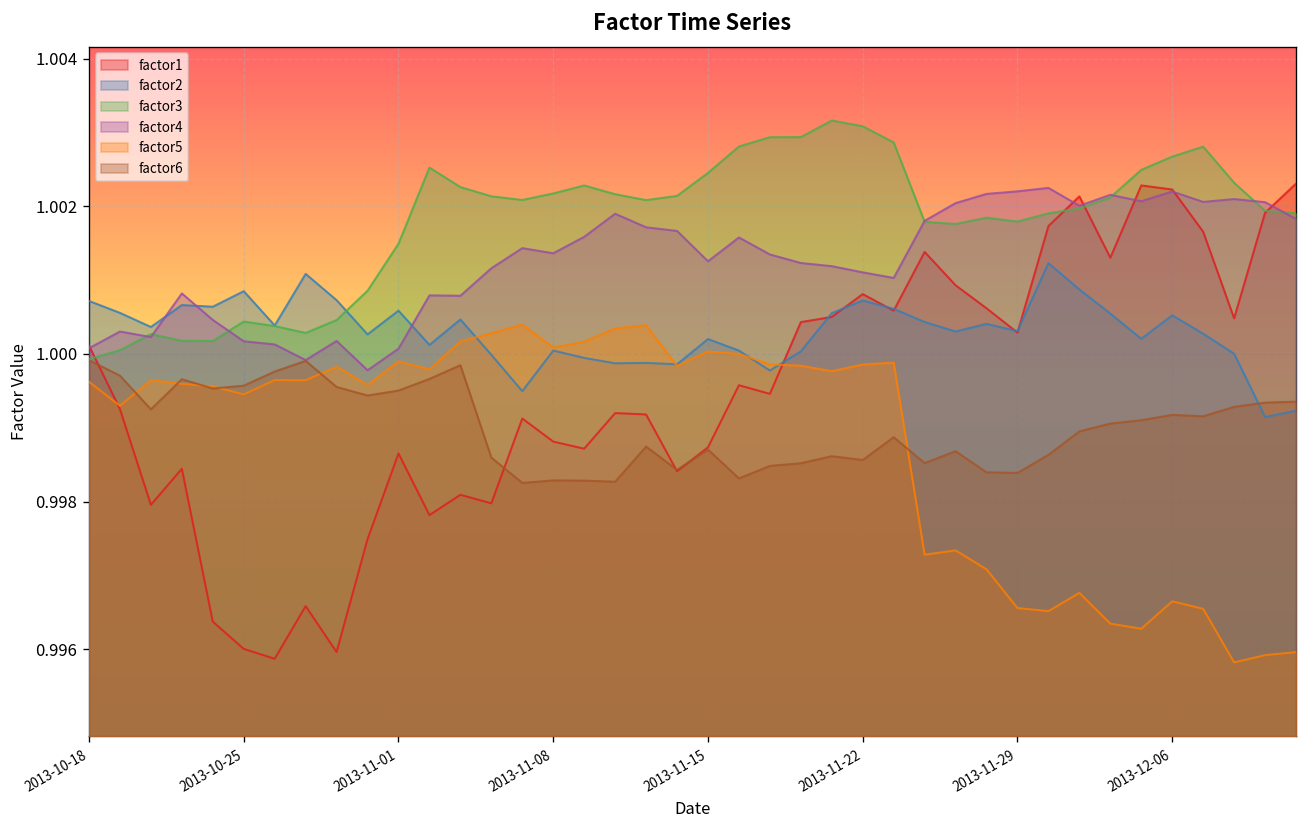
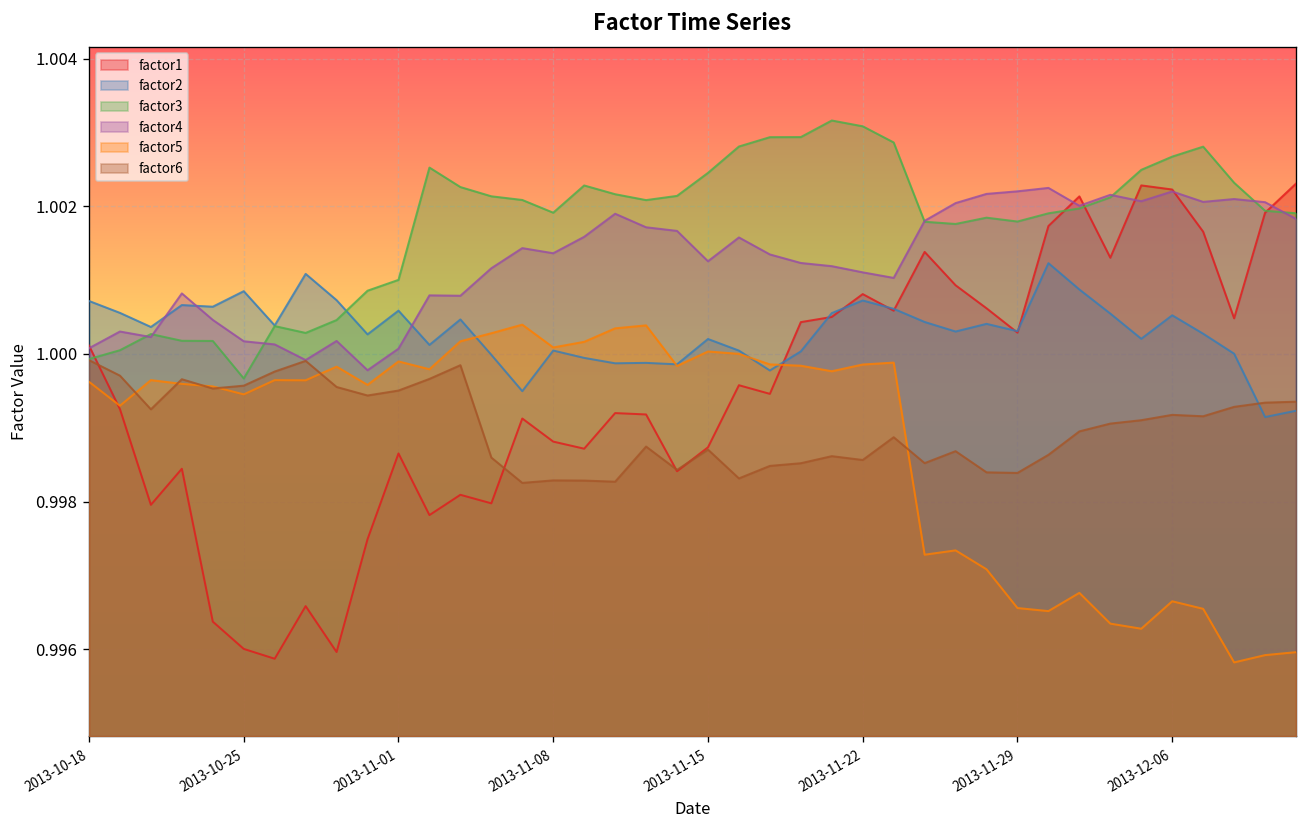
  {
    "factor3": {
-     "2013-10-25": 1.0004,
-     "2013-11-01": 1.0015,
-     "2013-11-08": 1.0022,
+     "2013-10-25": 0.9997,
+     "2013-11-01": 1.0010,
+     "2013-11-08": 1.0019,
      "2013-11-15": 1.0025,
      "2013-11-22": 1.0031,
      "2013-11-29": 1.0018,
      "2013-12-06": 1.0027
    }
  }
